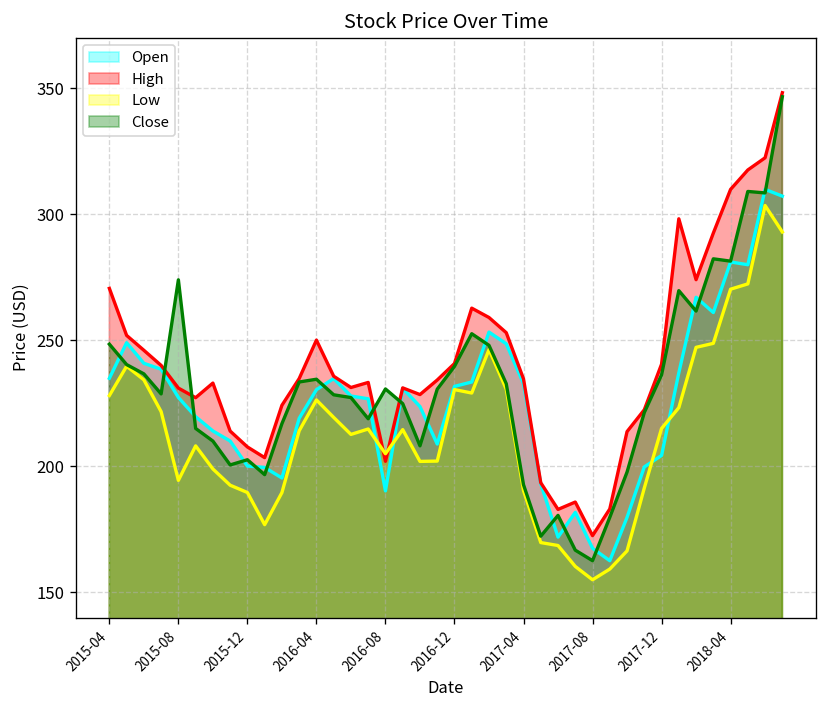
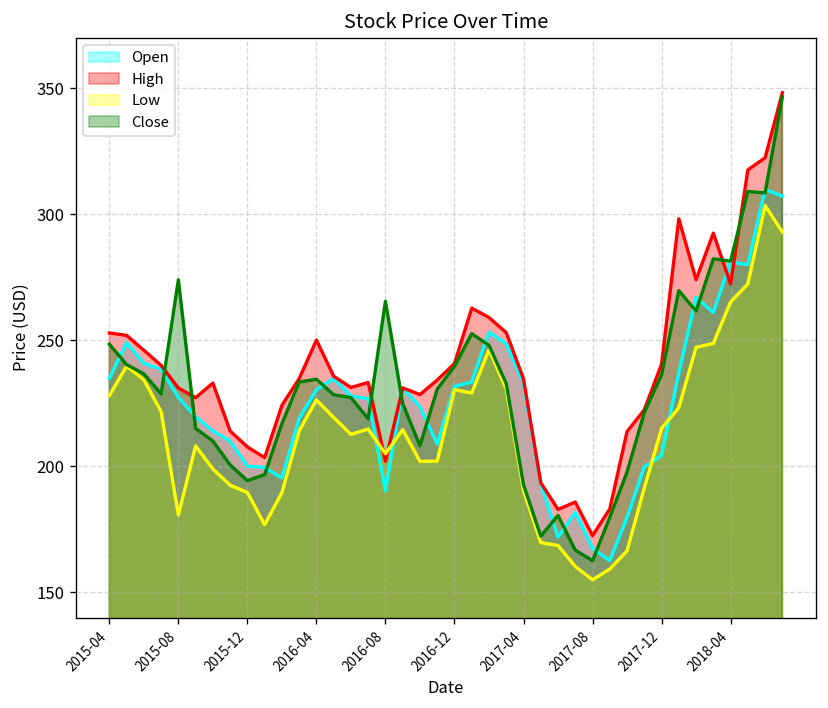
  {
    "Open": {
      "2015-04": 235,
      "2015-08": 227,
      "2015-12": 200,
      "2016-04": 230,
      "2016-08": 190,
      "2016-12": 232,
      "2017-04": 233,
      "2017-08": 167,
      "2017-12": 204
    },
    "High": {
-     "2015-04": 271,
+     "2015-04": 253,
      "2015-08": 231,
      "2015-12": 208,
      "2016-04": 250,
      "2016-08": 202,
      "2017-04": 235,
      "2017-08": 172,
      "2017-12": 240,
-     "2018-04": 310
+     "2018-04": 272
    },
    "Low": {
      "2015-04": 228,
-     "2015-08": 194,
+     "2015-08": 181,
      "2015-12": 190,
      "2016-04": 226,
      "2016-08": 205,
      "2016-12": 230,
      "2017-04": 190,
      "2017-08": 155,
      "2017-12": 215,
-     "2018-04": 270
+     "2018-04": 265
    },
    "Close": {
      "2015-04": 248,
      "2015-08": 274,
-     "2015-12": 203,
+     "2015-12": 194,
      "2016-04": 235,
-     "2016-08": 231,
+     "2016-08": 265,
      "2017-04": 193,
      "2017-08": 163,
      "2017-12": 236
    }
  }
